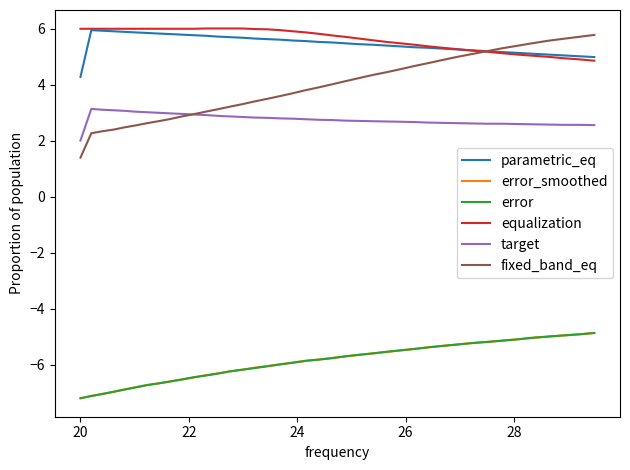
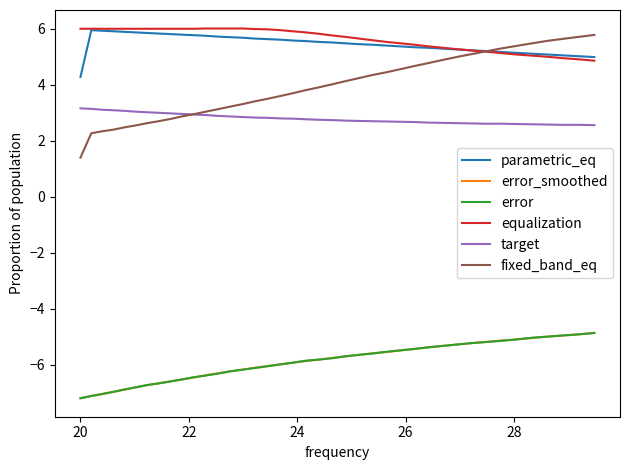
  {
    "parametric_eq": {
      "20": 4.3
    },
    "equalization": {
      "20": 6.0
    },
    "target": {
-     "20": 2.0
+     "20": 3.2
    },
    "fixed_band_eq": {
      "20": 1.4
    }
  }
